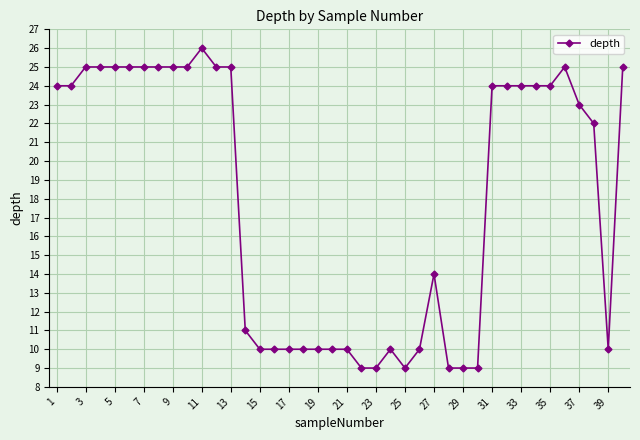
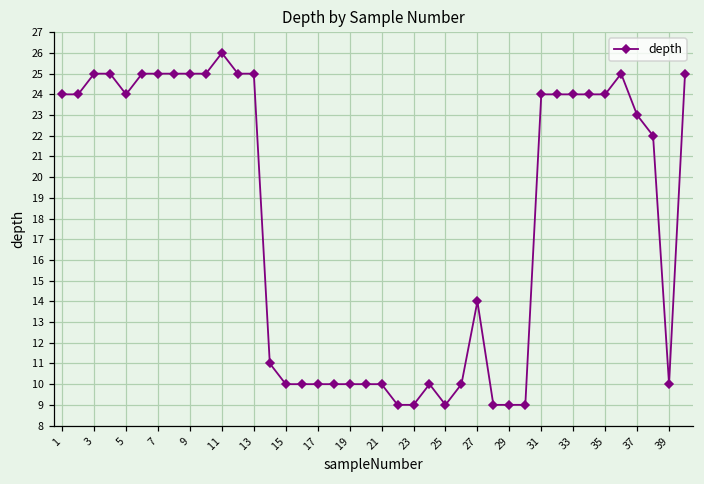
  {
    "1": 24,
    "3": 25,
-   "5": 25,
+   "5": 24,
    "7": 25,
    "9": 25,
    "11": 26,
    "13": 25,
    "15": 10,
    "17": 10,
    "19": 10,
    "21": 10,
    "23": 9,
    "25": 9,
    "27": 14,
    "29": 9,
    "31": 24,
    "33": 24,
    "35": 24,
    "37": 23,
    "39": 10
  }
